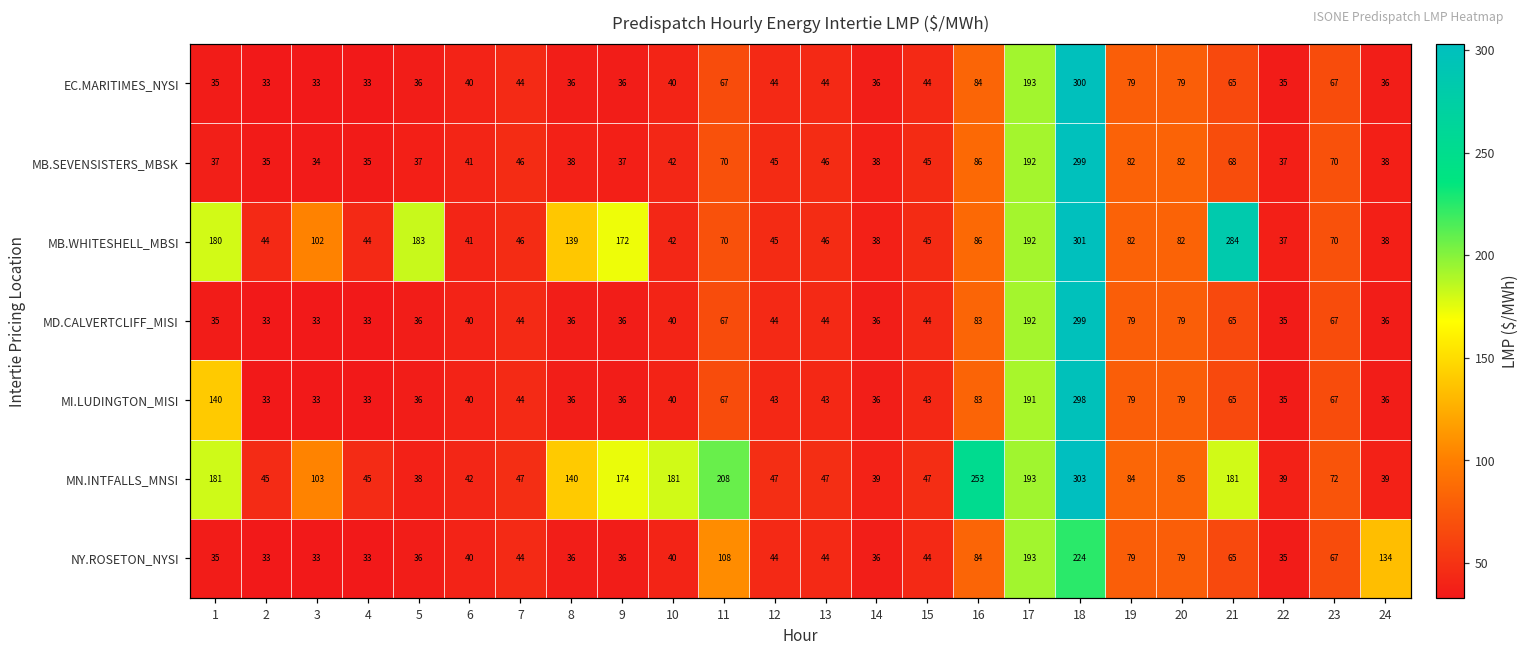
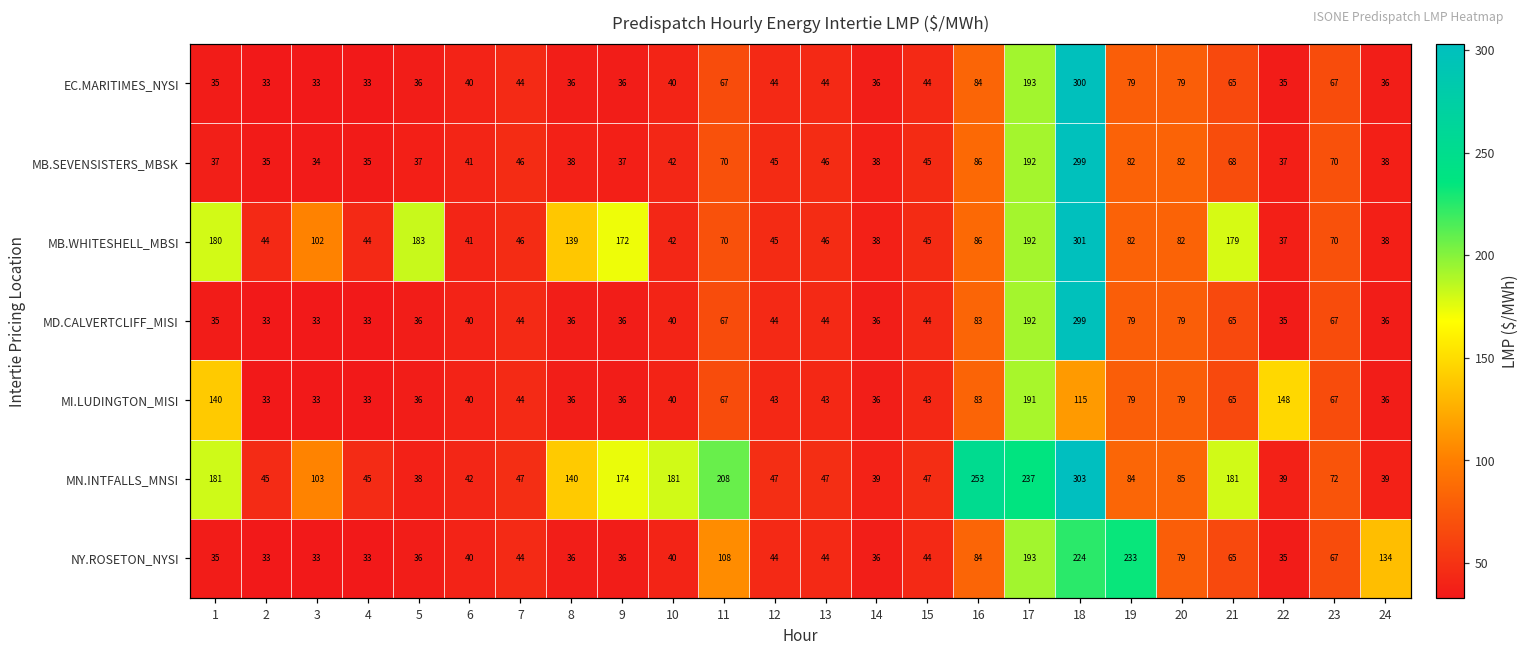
  {
    "EC.MARITIMES_NYSI": {
      "1": 35,
      "2": 33,
      "3": 33,
      "4": 33,
      "5": 36,
      "6": 40,
      "7": 44,
      "8": 36,
      "9": 36,
      "10": 40,
      "11": 67,
      "12": 44,
      "13": 44,
      "14": 36,
      "15": 44,
      "16": 84,
      "17": 193,
      "18": 300,
      "19": 79,
      "20": 79,
      "21": 65,
      "22": 35,
      "23": 67,
      "24": 36
    },
    "MB.SEVENSISTERS_MBSK": {
      "1": 37,
      "2": 35,
      "3": 34,
      "4": 35,
      "5": 37,
      "6": 41,
      "7": 46,
      "8": 38,
      "9": 37,
      "10": 42,
      "11": 70,
      "12": 45,
      "13": 46,
      "14": 38,
      "15": 45,
      "16": 86,
      "17": 192,
      "18": 299,
      "19": 82,
      "20": 82,
      "21": 68,
      "22": 37,
      "23": 70,
      "24": 38
    },
    "MB.WHITESHELL_MBSI": {
      "1": 180,
      "2": 44,
      "3": 102,
      "4": 44,
      "5": 183,
      "6": 41,
      "7": 46,
      "8": 139,
      "9": 172,
      "10": 42,
      "11": 70,
      "12": 45,
      "13": 46,
      "14": 38,
      "15": 45,
      "16": 86,
      "17": 192,
      "18": 301,
      "19": 82,
      "20": 82,
-     "21": 284,
+     "21": 179,
      "22": 37,
      "23": 70,
      "24": 38
    },
    "MD.CALVERTCLIFF_MISI": {
      "1": 35,
      "2": 33,
      "3": 33,
      "4": 33,
      "5": 36,
      "6": 40,
      "7": 44,
      "8": 36,
      "9": 36,
      "10": 40,
      "11": 67,
      "12": 44,
      "13": 44,
      "14": 36,
      "15": 44,
      "16": 83,
      "17": 192,
      "18": 299,
      "19": 79,
      "20": 79,
      "21": 65,
      "22": 35,
      "23": 67,
      "24": 36
    },
    "MI.LUDINGTON_MISI": {
      "1": 140,
      "2": 33,
      "3": 33,
      "4": 33,
      "5": 36,
      "6": 40,
      "7": 44,
      "8": 36,
      "9": 36,
      "10": 40,
      "11": 67,
      "12": 43,
      "13": 43,
      "14": 36,
      "15": 43,
      "16": 83,
      "17": 191,
-     "18": 298,
+     "18": 115,
      "19": 79,
      "20": 79,
      "21": 65,
-     "22": 35,
+     "22": 148,
      "23": 67,
      "24": 36
    },
    "MN.INTFALLS_MNSI": {
      "1": 181,
      "2": 45,
      "3": 103,
      "4": 45,
      "5": 38,
      "6": 42,
      "7": 47,
      "8": 140,
      "9": 174,
      "10": 181,
      "11": 208,
      "12": 47,
      "13": 47,
      "14": 39,
      "15": 47,
      "16": 253,
-     "17": 193,
+     "17": 237,
      "18": 303,
      "19": 84,
      "20": 85,
      "21": 181,
      "22": 39,
      "23": 72,
      "24": 39
    },
    "NY.ROSETON_NYSI": {
      "1": 35,
      "2": 33,
      "3": 33,
      "4": 33,
      "5": 36,
      "6": 40,
      "7": 44,
      "8": 36,
      "9": 36,
      "10": 40,
      "11": 108,
      "12": 44,
      "13": 44,
      "14": 36,
      "15": 44,
      "16": 84,
      "17": 193,
      "18": 224,
-     "19": 79,
+     "19": 233,
      "20": 79,
      "21": 65,
      "22": 35,
      "23": 67,
      "24": 134
    }
  }
